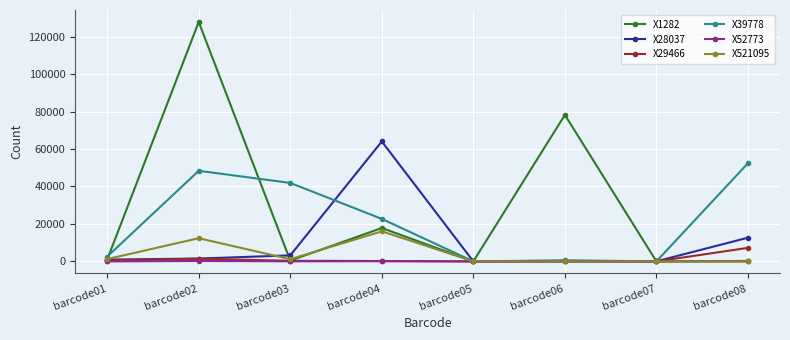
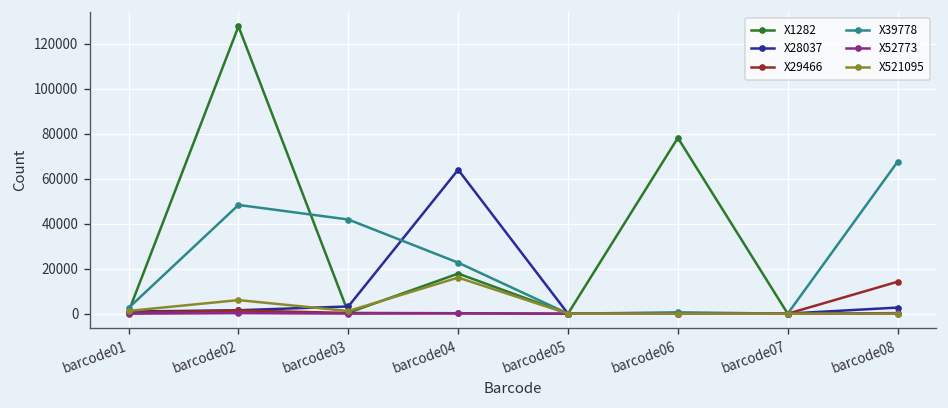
  {
    "X1282": {
      "barcode02": 128000,
      "barcode04": 18000,
      "barcode06": 78000
    },
    "X28037": {
      "barcode03": 3000,
      "barcode04": 64000,
-     "barcode08": 13000
+     "barcode08": 3000
    },
    "X29466": {
-     "barcode08": 7000
+     "barcode08": 14000
    },
    "X39778": {
      "barcode02": 48000,
      "barcode03": 42000,
      "barcode04": 23000,
-     "barcode08": 52000
+     "barcode08": 68000
    },
    "X521095": {
-     "barcode02": 12000,
+     "barcode02": 6000,
      "barcode04": 16000
    }
  }
